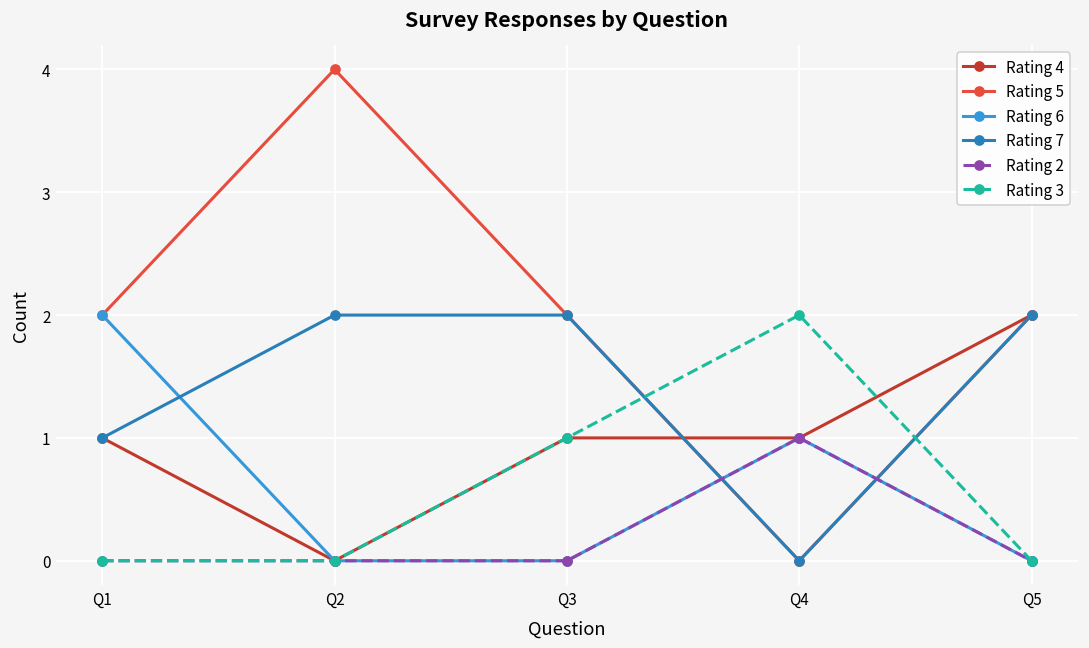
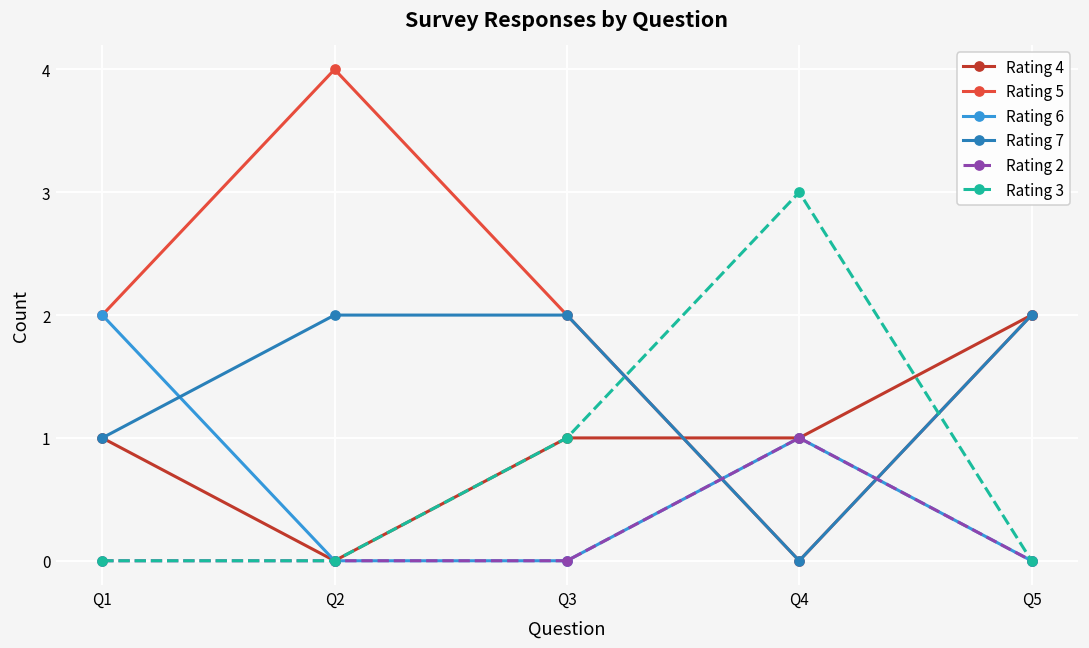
  {
    "Rating 3": {
-     "Q4": 2
+     "Q4": 3
    }
  }
